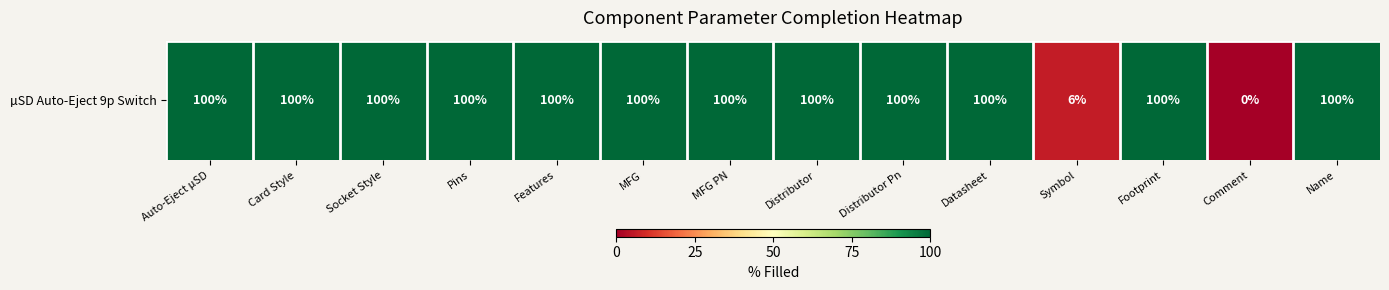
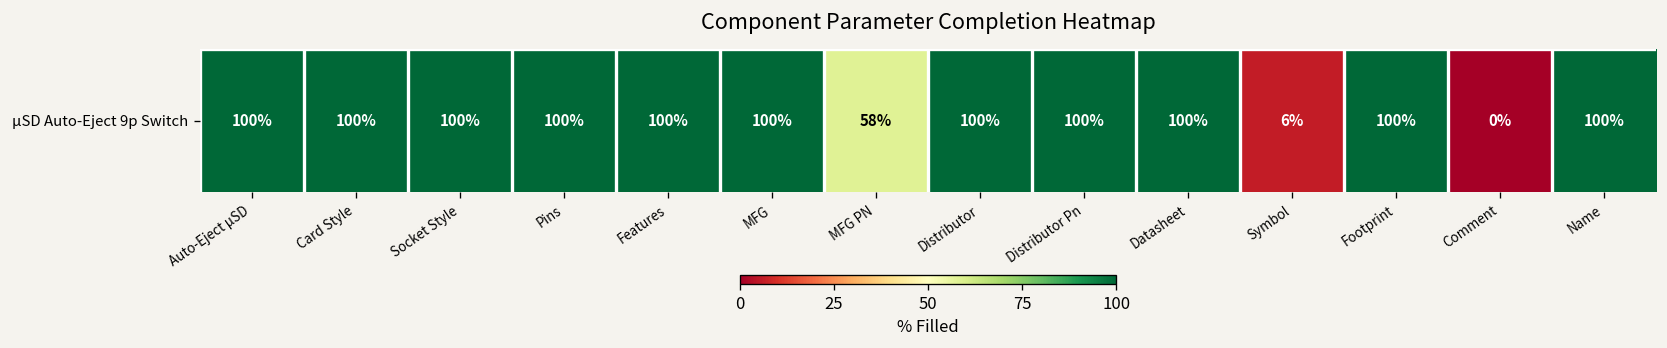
  {
    "µSD Auto-Eject 9p Switch": {
      "Auto-Eject µSD": "100%",
      "Card Style": "100%",
      "Socket Style": "100%",
      "Pins": "100%",
      "Features": "100%",
      "MFG": "100%",
-     "MFG PN": "100%",
+     "MFG PN": "58%",
      "Distributor": "100%",
      "Distributor Pn": "100%",
      "Datasheet": "100%",
      "Symbol": "6%",
      "Footprint": "100%",
      "Comment": "0%",
      "Name": "100%"
    }
  }
